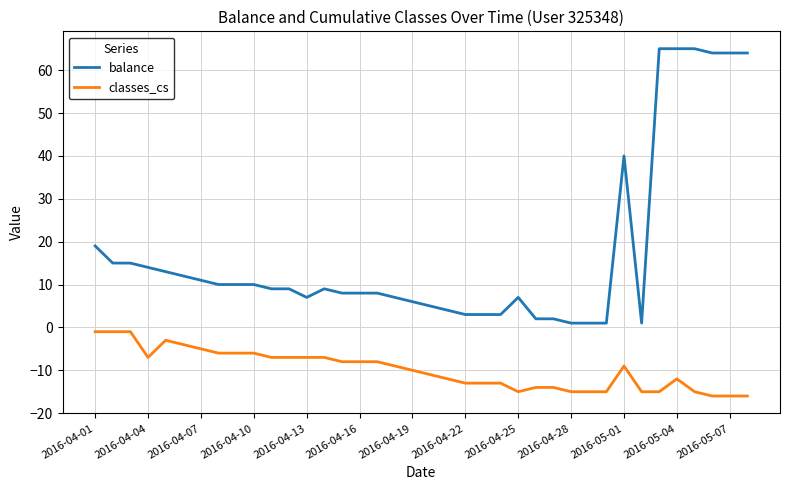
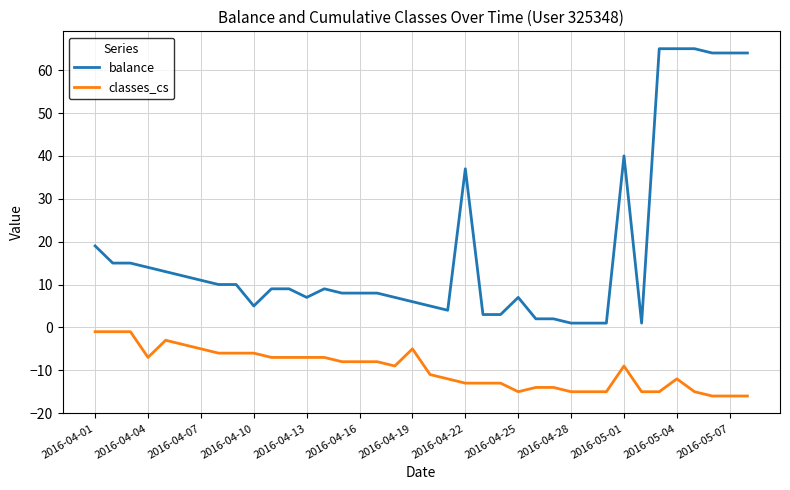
  {
    "balance": {
      "2016-04-01": 19,
      "2016-04-04": 14,
      "2016-04-07": 11,
-     "2016-04-10": 10,
+     "2016-04-10": 5,
      "2016-04-13": 7,
      "2016-04-16": 8,
      "2016-04-19": 6,
-     "2016-04-22": 3,
+     "2016-04-22": 37,
      "2016-04-25": 7,
      "2016-04-28": 1,
      "2016-05-01": 40,
      "2016-05-04": 65,
      "2016-05-07": 64
    },
    "classes_cs": {
      "2016-04-01": -1,
      "2016-04-04": -7,
      "2016-04-07": -5,
      "2016-04-10": -6,
      "2016-04-13": -7,
      "2016-04-16": -8,
-     "2016-04-19": -10,
+     "2016-04-19": -5,
      "2016-04-22": -13,
      "2016-04-25": -15,
      "2016-04-28": -15,
      "2016-05-01": -9,
      "2016-05-04": -12,
      "2016-05-07": -16
    }
  }
